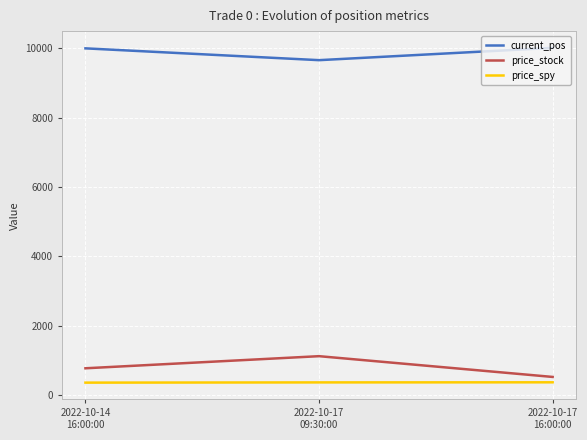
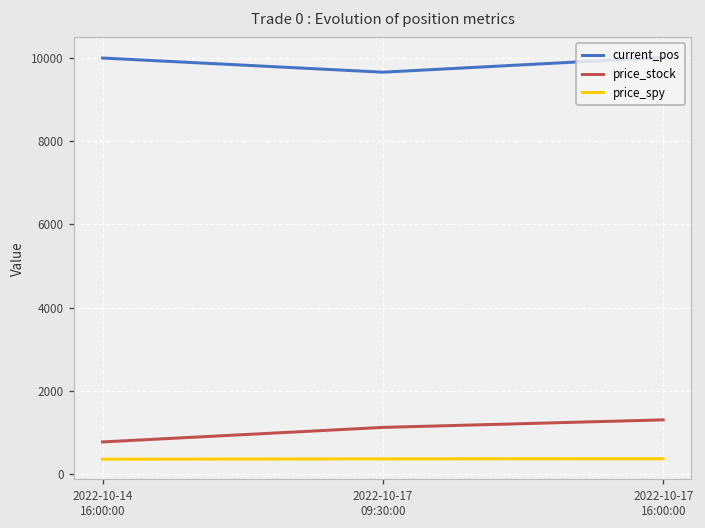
  {
    "current_pos": {
      "2022-10-14 16:00:00": 10000,
      "2022-10-17 09:30:00": 9700
    },
    "price_stock": {
      "2022-10-14 16:00:00": 800,
      "2022-10-17 09:30:00": 1100,
-     "2022-10-17 16:00:00": 500
+     "2022-10-17 16:00:00": 1300
    },
    "price_spy": {
      "2022-10-14 16:00:00": 400,
      "2022-10-17 09:30:00": 400,
      "2022-10-17 16:00:00": 400
    }
  }
